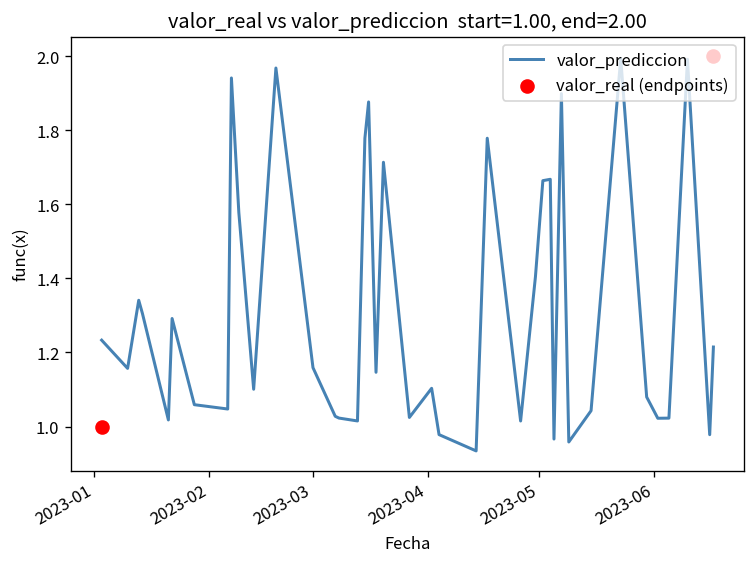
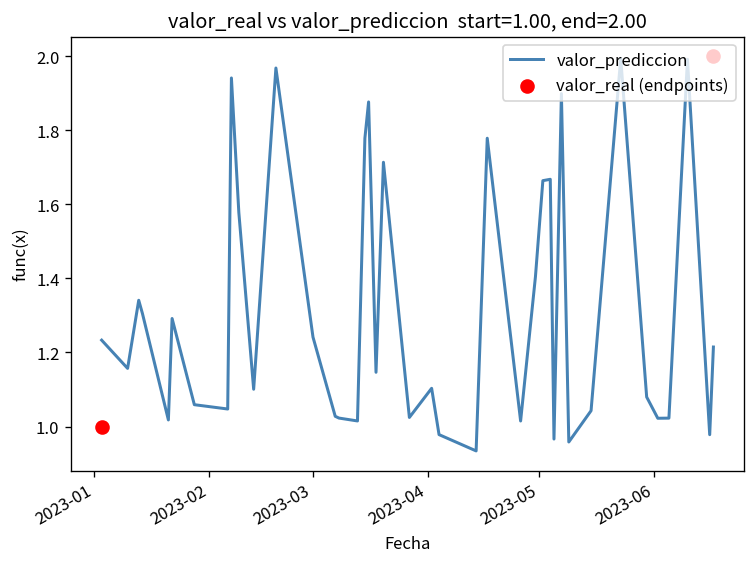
  {
    "valor_prediccion": {
-     "2023-03": 1.16
+     "2023-03": 1.24
    }
  }
